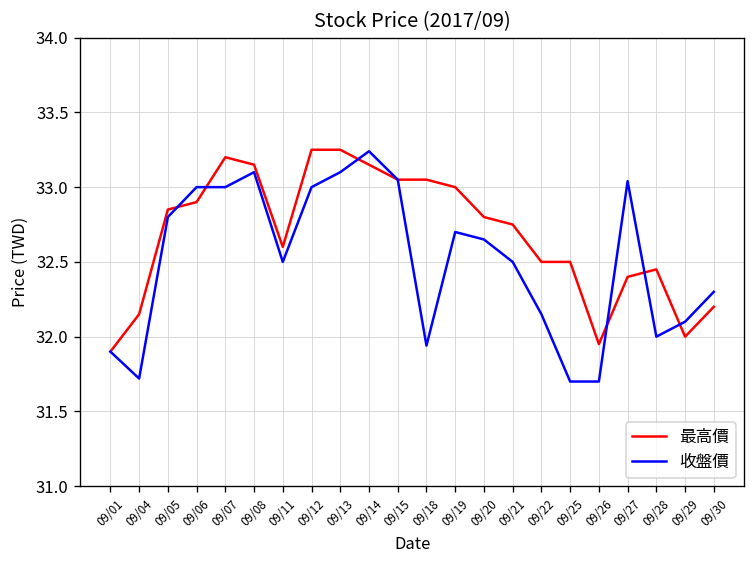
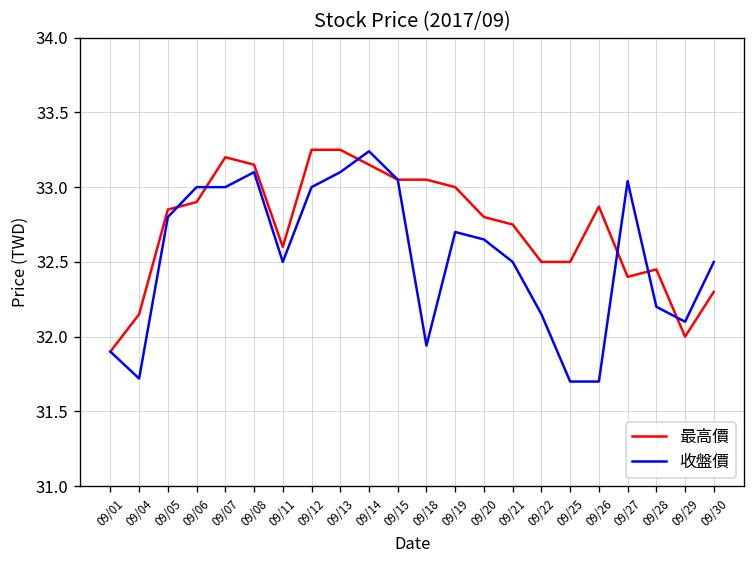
  {
    "最高價": {
      "09/04": 32.15,
      "09/05": 32.85,
      "09/06": 32.90,
      "09/07": 33.20,
      "09/08": 33.15,
      "09/11": 32.60,
      "09/12": 33.25,
      "09/13": 33.25,
      "09/14": 33.15,
      "09/18": 33.05,
      "09/19": 33.00,
      "09/20": 32.80,
      "09/21": 32.75,
      "09/22": 32.50,
      "09/25": 32.50,
-     "09/26": 31.95,
+     "09/26": 32.87,
      "09/27": 32.40,
      "09/28": 32.45,
      "09/29": 32.00,
-     "09/30": 32.2
+     "09/30": 32.3
    },
    "收盤價": {
      "09/04": 31.7,
      "09/05": 32.8,
      "09/06": 33.0,
      "09/07": 33.0,
      "09/08": 33.1,
      "09/11": 32.5,
      "09/12": 33.0,
      "09/13": 33.1,
      "09/14": 33.24,
      "09/18": 31.94,
      "09/19": 32.7,
      "09/20": 32.65,
      "09/21": 32.5,
      "09/22": 32.15,
      "09/25": 31.7,
      "09/26": 31.7,
      "09/27": 33.04,
-     "09/28": 32.0,
+     "09/28": 32.2,
      "09/29": 32.1,
-     "09/30": 32.3
+     "09/30": 32.5
    }
  }
